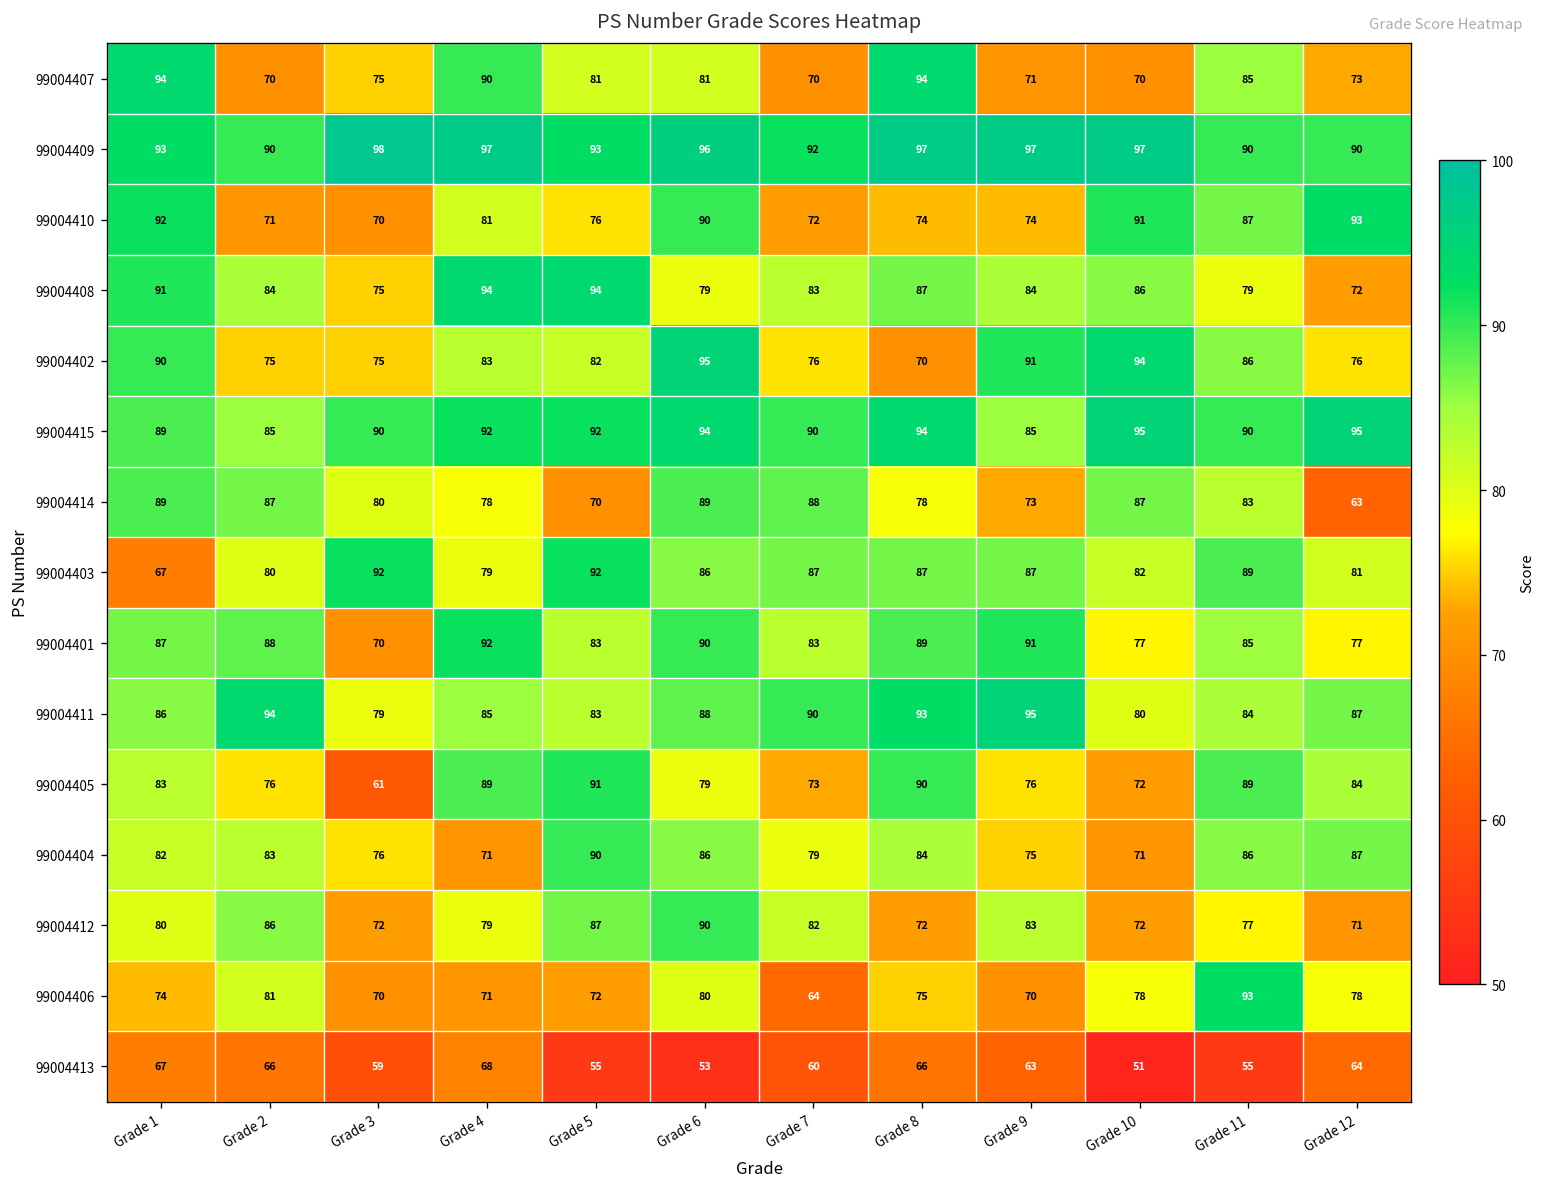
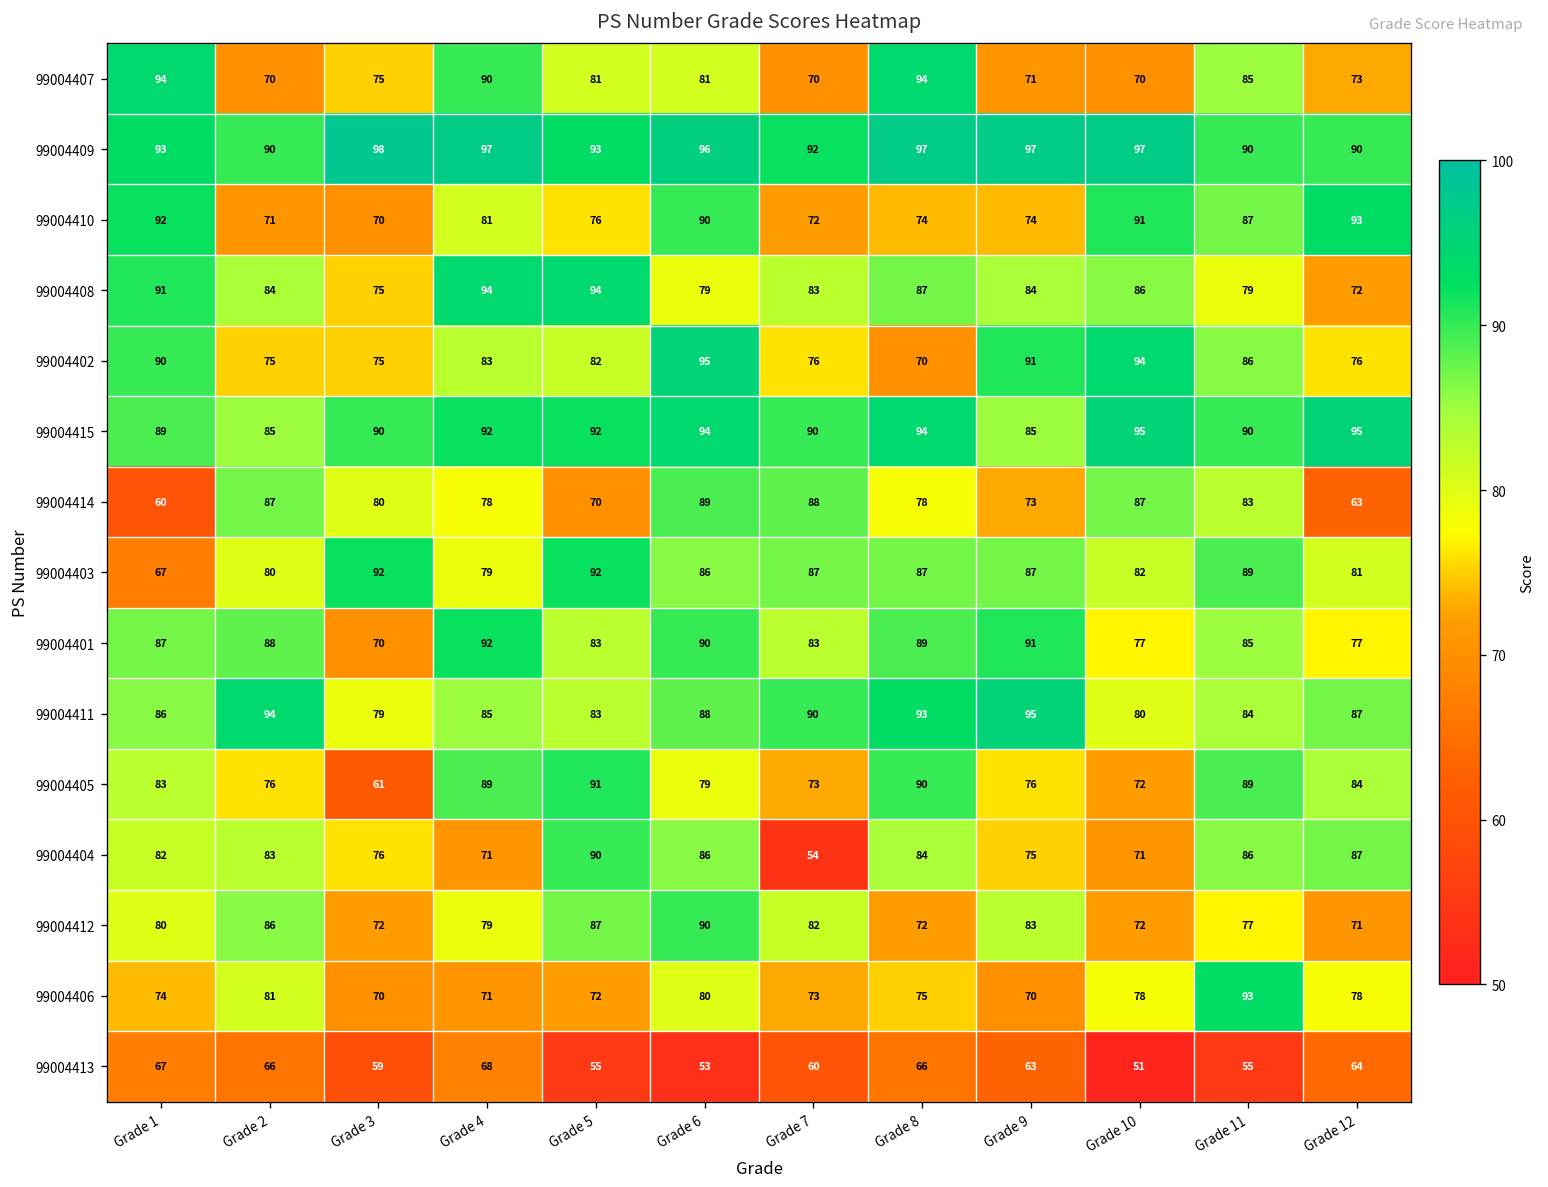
  {
    "99004407": {
      "Grade 1": 94,
      "Grade 2": 70,
      "Grade 3": 75,
      "Grade 4": 90,
      "Grade 5": 81,
      "Grade 6": 81,
      "Grade 7": 70,
      "Grade 8": 94,
      "Grade 9": 71,
      "Grade 10": 70,
      "Grade 11": 85,
      "Grade 12": 73
    },
    "99004409": {
      "Grade 1": 93,
      "Grade 2": 90,
      "Grade 3": 98,
      "Grade 4": 97,
      "Grade 5": 93,
      "Grade 6": 96,
      "Grade 7": 92,
      "Grade 8": 97,
      "Grade 9": 97,
      "Grade 10": 97,
      "Grade 11": 90,
      "Grade 12": 90
    },
    "99004410": {
      "Grade 1": 92,
      "Grade 2": 71,
      "Grade 3": 70,
      "Grade 4": 81,
      "Grade 5": 76,
      "Grade 6": 90,
      "Grade 7": 72,
      "Grade 8": 74,
      "Grade 9": 74,
      "Grade 10": 91,
      "Grade 11": 87,
      "Grade 12": 93
    },
    "99004408": {
      "Grade 1": 91,
      "Grade 2": 84,
      "Grade 3": 75,
      "Grade 4": 94,
      "Grade 5": 94,
      "Grade 6": 79,
      "Grade 7": 83,
      "Grade 8": 87,
      "Grade 9": 84,
      "Grade 10": 86,
      "Grade 11": 79,
      "Grade 12": 72
    },
    "99004402": {
      "Grade 1": 90,
      "Grade 2": 75,
      "Grade 3": 75,
      "Grade 4": 83,
      "Grade 5": 82,
      "Grade 6": 95,
      "Grade 7": 76,
      "Grade 8": 70,
      "Grade 9": 91,
      "Grade 10": 94,
      "Grade 11": 86,
      "Grade 12": 76
    },
    "99004415": {
      "Grade 1": 89,
      "Grade 2": 85,
      "Grade 3": 90,
      "Grade 4": 92,
      "Grade 5": 92,
      "Grade 6": 94,
      "Grade 7": 90,
      "Grade 8": 94,
      "Grade 9": 85,
      "Grade 10": 95,
      "Grade 11": 90,
      "Grade 12": 95
    },
    "99004414": {
-     "Grade 1": 89,
+     "Grade 1": 60,
      "Grade 2": 87,
      "Grade 3": 80,
      "Grade 4": 78,
      "Grade 5": 70,
      "Grade 6": 89,
      "Grade 7": 88,
      "Grade 8": 78,
      "Grade 9": 73,
      "Grade 10": 87,
      "Grade 11": 83,
      "Grade 12": 63
    },
    "99004403": {
      "Grade 1": 67,
      "Grade 2": 80,
      "Grade 3": 92,
      "Grade 4": 79,
      "Grade 5": 92,
      "Grade 6": 86,
      "Grade 7": 87,
      "Grade 8": 87,
      "Grade 9": 87,
      "Grade 10": 82,
      "Grade 11": 89,
      "Grade 12": 81
    },
    "99004401": {
      "Grade 1": 87,
      "Grade 2": 88,
      "Grade 3": 70,
      "Grade 4": 92,
      "Grade 5": 83,
      "Grade 6": 90,
      "Grade 7": 83,
      "Grade 8": 89,
      "Grade 9": 91,
      "Grade 10": 77,
      "Grade 11": 85,
      "Grade 12": 77
    },
    "99004411": {
      "Grade 1": 86,
      "Grade 2": 94,
      "Grade 3": 79,
      "Grade 4": 85,
      "Grade 5": 83,
      "Grade 6": 88,
      "Grade 7": 90,
      "Grade 8": 93,
      "Grade 9": 95,
      "Grade 10": 80,
      "Grade 11": 84,
      "Grade 12": 87
    },
    "99004405": {
      "Grade 1": 83,
      "Grade 2": 76,
      "Grade 3": 61,
      "Grade 4": 89,
      "Grade 5": 91,
      "Grade 6": 79,
      "Grade 7": 73,
      "Grade 8": 90,
      "Grade 9": 76,
      "Grade 10": 72,
      "Grade 11": 89,
      "Grade 12": 84
    },
    "99004404": {
      "Grade 1": 82,
      "Grade 2": 83,
      "Grade 3": 76,
      "Grade 4": 71,
      "Grade 5": 90,
      "Grade 6": 86,
-     "Grade 7": 79,
+     "Grade 7": 54,
      "Grade 8": 84,
      "Grade 9": 75,
      "Grade 10": 71,
      "Grade 11": 86,
      "Grade 12": 87
    },
    "99004412": {
      "Grade 1": 80,
      "Grade 2": 86,
      "Grade 3": 72,
      "Grade 4": 79,
      "Grade 5": 87,
      "Grade 6": 90,
      "Grade 7": 82,
      "Grade 8": 72,
      "Grade 9": 83,
      "Grade 10": 72,
      "Grade 11": 77,
      "Grade 12": 71
    },
    "99004406": {
      "Grade 1": 74,
      "Grade 2": 81,
      "Grade 3": 70,
      "Grade 4": 71,
      "Grade 5": 72,
      "Grade 6": 80,
-     "Grade 7": 64,
+     "Grade 7": 73,
      "Grade 8": 75,
      "Grade 9": 70,
      "Grade 10": 78,
      "Grade 11": 93,
      "Grade 12": 78
    },
    "99004413": {
      "Grade 1": 67,
      "Grade 2": 66,
      "Grade 3": 59,
      "Grade 4": 68,
      "Grade 5": 55,
      "Grade 6": 53,
      "Grade 7": 60,
      "Grade 8": 66,
      "Grade 9": 63,
      "Grade 10": 51,
      "Grade 11": 55,
      "Grade 12": 64
    }
  }
